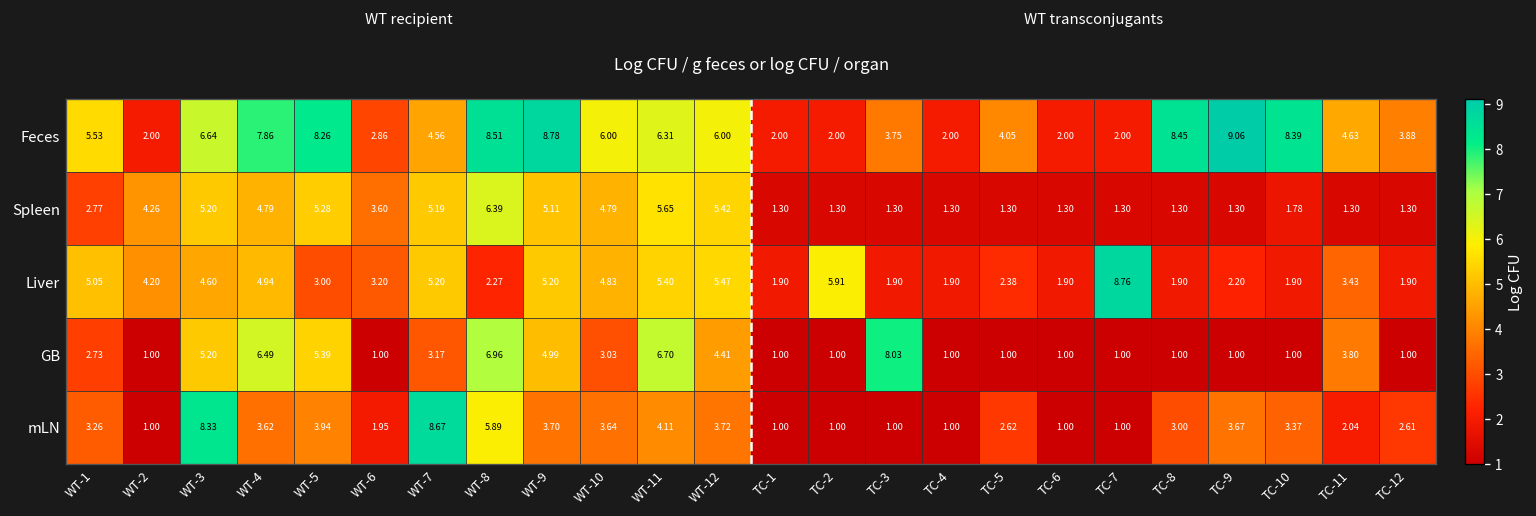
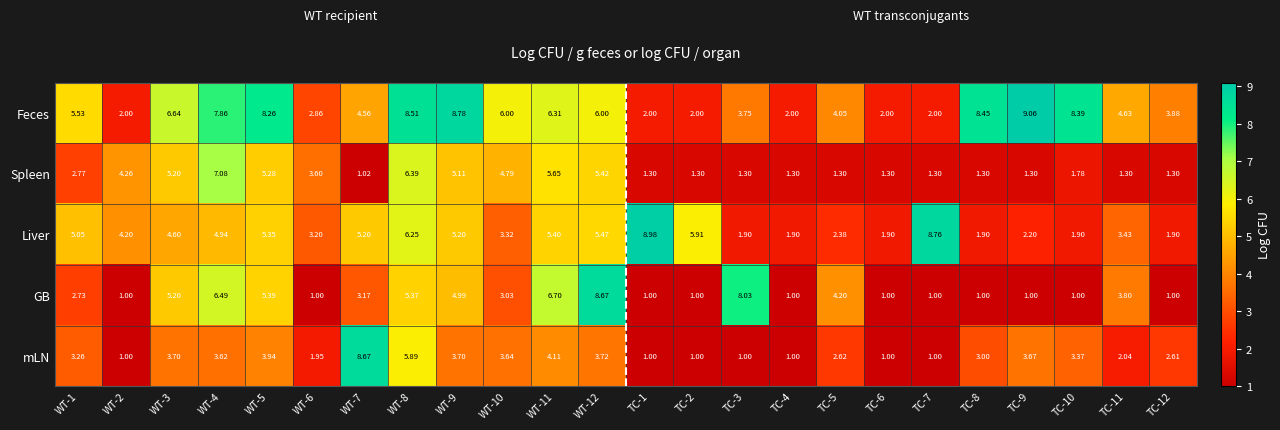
  {
    "Feces": {
      "WT-1": 5.53,
      "WT-2": 2.00,
      "WT-3": 6.64,
      "WT-4": 7.86,
      "WT-5": 8.26,
      "WT-6": 2.86,
      "WT-7": 4.56,
      "WT-8": 8.51,
      "WT-9": 8.78,
      "WT-10": 6.00,
      "WT-11": 6.31,
      "WT-12": 6.00,
      "TC-1": 2.00,
      "TC-2": 2.00,
      "TC-3": 3.75,
      "TC-4": 2.00,
      "TC-5": 4.05,
      "TC-6": 2.00,
      "TC-7": 2.00,
      "TC-8": 8.45,
      "TC-9": 9.06,
      "TC-10": 8.39,
      "TC-11": 4.63,
      "TC-12": 3.88
    },
    "Spleen": {
      "WT-1": 2.77,
      "WT-2": 4.26,
      "WT-3": 5.20,
-     "WT-4": 4.79,
+     "WT-4": 7.08,
      "WT-5": 5.28,
      "WT-6": 3.60,
-     "WT-7": 5.19,
+     "WT-7": 1.02,
      "WT-8": 6.39,
      "WT-9": 5.11,
      "WT-10": 4.79,
      "WT-11": 5.65,
      "WT-12": 5.42,
      "TC-1": 1.30,
      "TC-2": 1.30,
      "TC-3": 1.30,
      "TC-4": 1.30,
      "TC-5": 1.30,
      "TC-6": 1.30,
      "TC-7": 1.30,
      "TC-8": 1.30,
      "TC-9": 1.30,
      "TC-10": 1.78,
      "TC-11": 1.30,
      "TC-12": 1.30
    },
    "Liver": {
      "WT-1": 5.05,
      "WT-2": 4.20,
      "WT-3": 4.60,
      "WT-4": 4.94,
-     "WT-5": 3.00,
+     "WT-5": 5.35,
      "WT-6": 3.20,
      "WT-7": 5.20,
-     "WT-8": 2.27,
+     "WT-8": 6.25,
      "WT-9": 5.20,
-     "WT-10": 4.83,
+     "WT-10": 3.32,
      "WT-11": 5.40,
      "WT-12": 5.47,
-     "TC-1": 1.90,
+     "TC-1": 8.98,
      "TC-2": 5.91,
      "TC-3": 1.90,
      "TC-4": 1.90,
      "TC-5": 2.38,
      "TC-6": 1.90,
      "TC-7": 8.76,
      "TC-8": 1.90,
      "TC-9": 2.20,
      "TC-10": 1.90,
      "TC-11": 3.43,
      "TC-12": 1.90
    },
    "GB": {
      "WT-1": 2.73,
      "WT-2": 1.00,
      "WT-3": 5.20,
      "WT-4": 6.49,
      "WT-5": 5.39,
      "WT-6": 1.00,
      "WT-7": 3.17,
-     "WT-8": 6.96,
+     "WT-8": 5.37,
      "WT-9": 4.99,
      "WT-10": 3.03,
      "WT-11": 6.70,
-     "WT-12": 4.41,
+     "WT-12": 8.67,
      "TC-1": 1.00,
      "TC-2": 1.00,
      "TC-3": 8.03,
      "TC-4": 1.00,
-     "TC-5": 1.00,
+     "TC-5": 4.20,
      "TC-6": 1.00,
      "TC-7": 1.00,
      "TC-8": 1.00,
      "TC-9": 1.00,
      "TC-10": 1.00,
      "TC-11": 3.80,
      "TC-12": 1.00
    },
    "mLN": {
      "WT-1": 3.26,
      "WT-2": 1.00,
-     "WT-3": 8.33,
+     "WT-3": 3.70,
      "WT-4": 3.62,
      "WT-5": 3.94,
      "WT-6": 1.95,
      "WT-7": 8.67,
      "WT-8": 5.89,
      "WT-9": 3.70,
      "WT-10": 3.64,
      "WT-11": 4.11,
      "WT-12": 3.72,
      "TC-1": 1.00,
      "TC-2": 1.00,
      "TC-3": 1.00,
      "TC-4": 1.00,
      "TC-5": 2.62,
      "TC-6": 1.00,
      "TC-7": 1.00,
      "TC-8": 3.00,
      "TC-9": 3.67,
      "TC-10": 3.37,
      "TC-11": 2.04,
      "TC-12": 2.61
    }
  }
